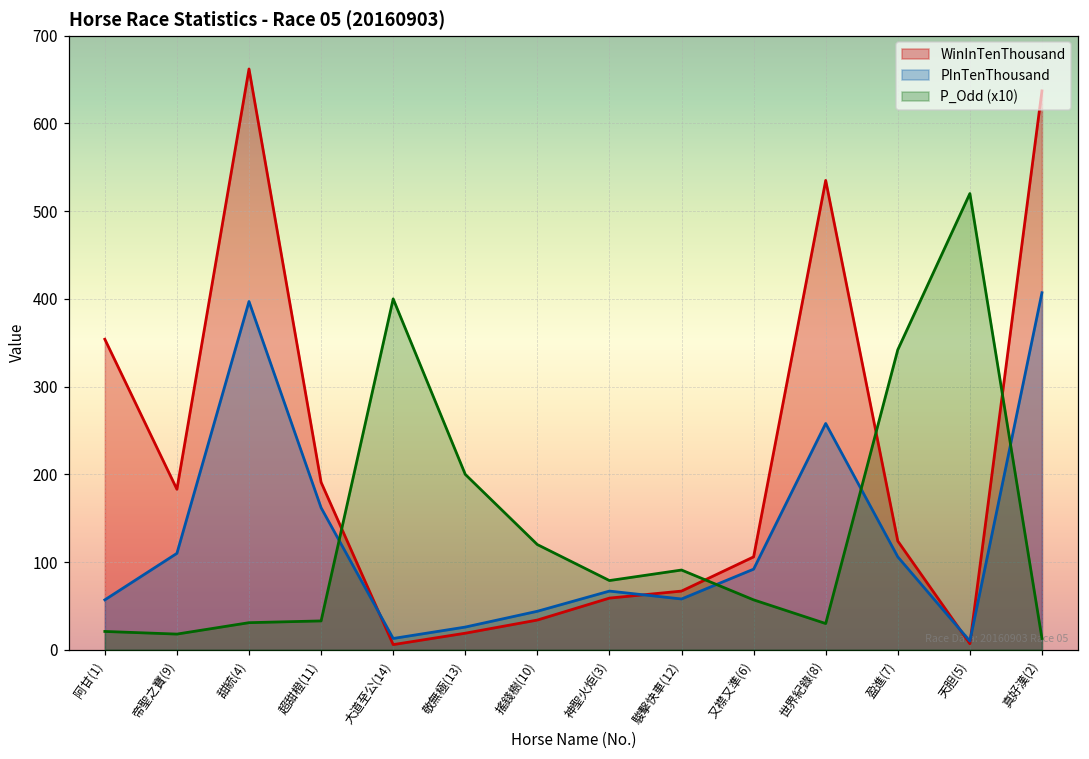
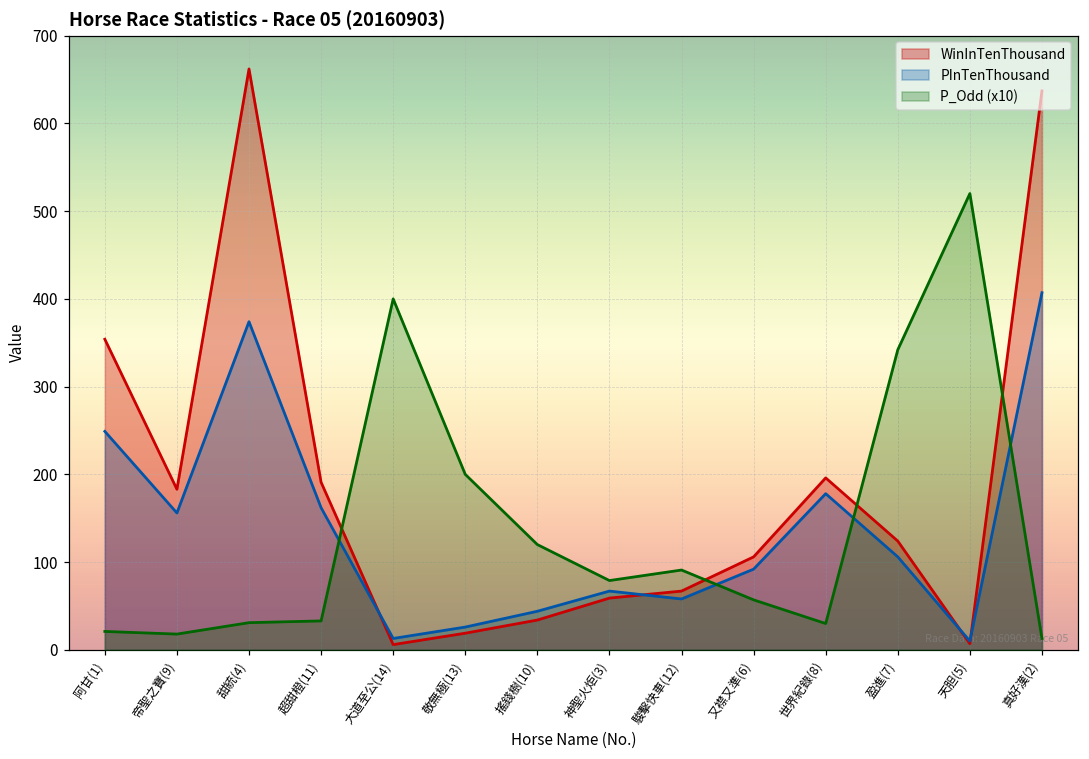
  {
    "WinInTenThousand": {
      "阿甘(1)": 350,
      "帝聖之寶(9)": 180,
      "甜統(4)": 660,
      "超甜橙(11)": 190,
      "大道至公(14)": 10,
      "敬無極(13)": 20,
      "搖錢樹(10)": 30,
      "神聖火炬(3)": 60,
      "駿擊快車(12)": 70,
      "又襟又準(6)": 110,
-     "世界紀錄(8)": 540,
+     "世界紀錄(8)": 200,
      "盈進(7)": 120
    },
    "PInTenThousand": {
-     "阿甘(1)": 60,
-     "帝聖之寶(9)": 110,
-     "甜統(4)": 400,
+     "阿甘(1)": 250,
+     "帝聖之寶(9)": 160,
+     "甜統(4)": 370,
      "超甜橙(11)": 160,
      "大道至公(14)": 10,
      "敬無極(13)": 30,
      "搖錢樹(10)": 40,
      "神聖火炬(3)": 70,
      "駿擊快車(12)": 60,
      "又襟又準(6)": 90,
-     "世界紀錄(8)": 260,
+     "世界紀錄(8)": 180,
      "盈進(7)": 110,
      "真好漢(2)": 410
    },
    "P_Odd (x10)": {
      "阿甘(1)": 20,
      "帝聖之寶(9)": 20,
      "甜統(4)": 30,
      "超甜橙(11)": 30,
      "大道至公(14)": 400,
      "敬無極(13)": 200,
      "搖錢樹(10)": 120,
      "神聖火炬(3)": 80,
      "駿擊快車(12)": 90,
      "又襟又準(6)": 60,
      "世界紀錄(8)": 30,
      "盈進(7)": 340,
      "天胆(5)": 520,
      "真好漢(2)": 10
    }
  }
